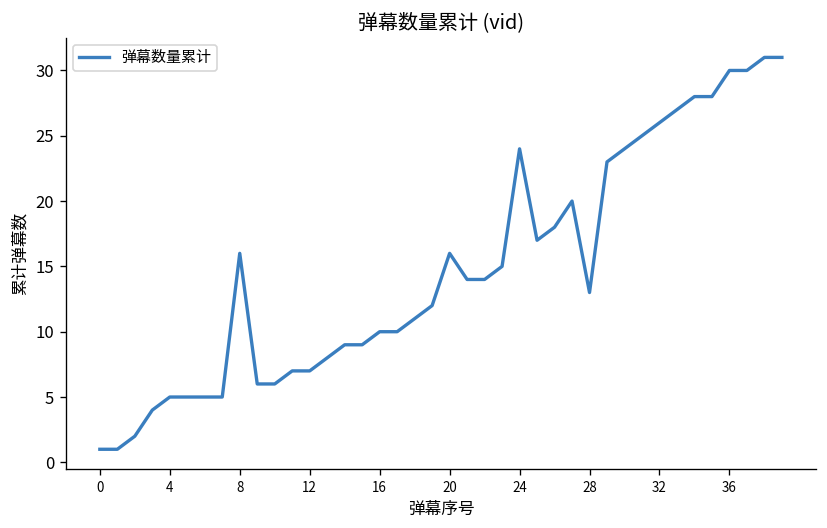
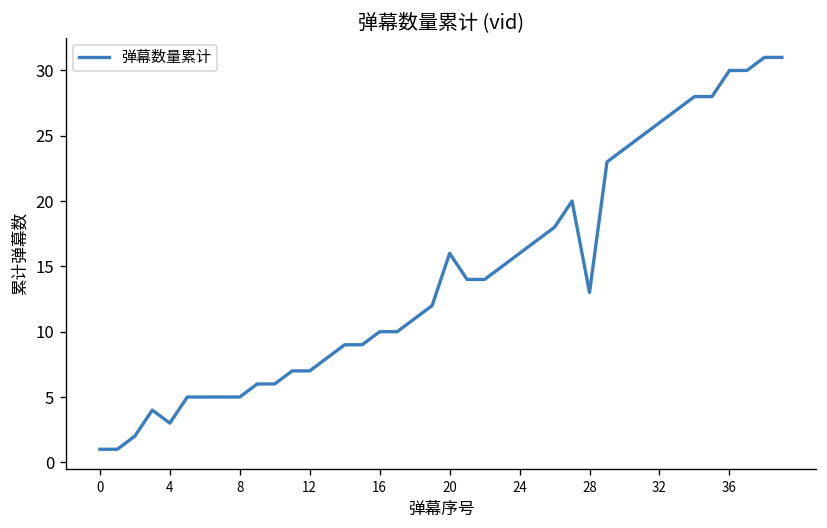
  {
    "0": 1,
-   "4": 5,
-   "8": 16,
+   "4": 3,
+   "8": 5,
    "12": 7,
    "16": 10,
    "20": 16,
-   "24": 24,
+   "24": 16,
    "28": 13,
    "32": 26,
    "36": 30
  }
